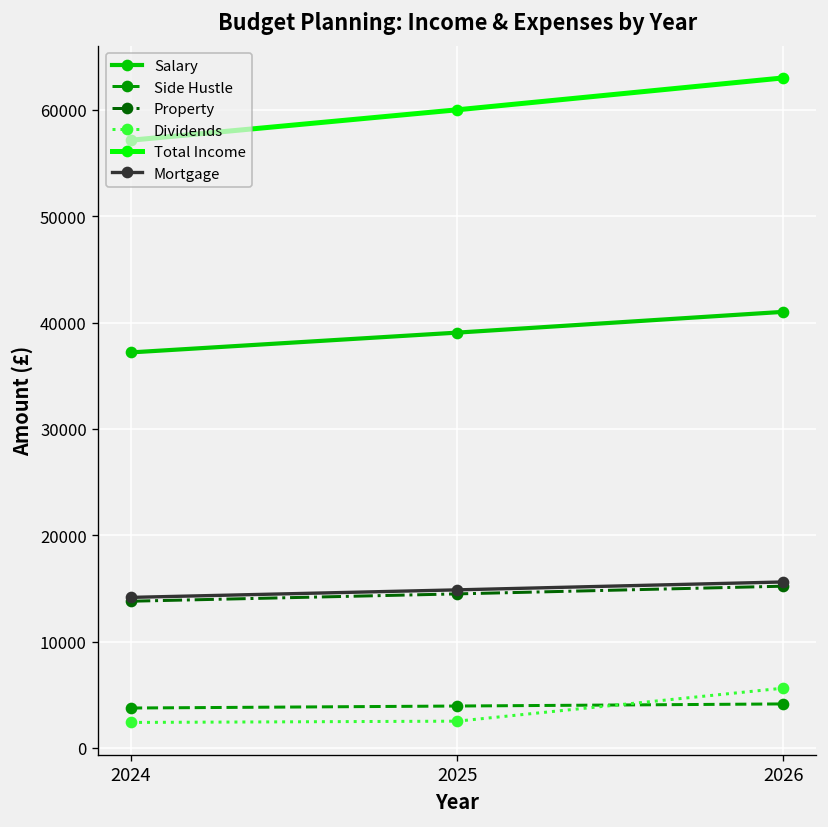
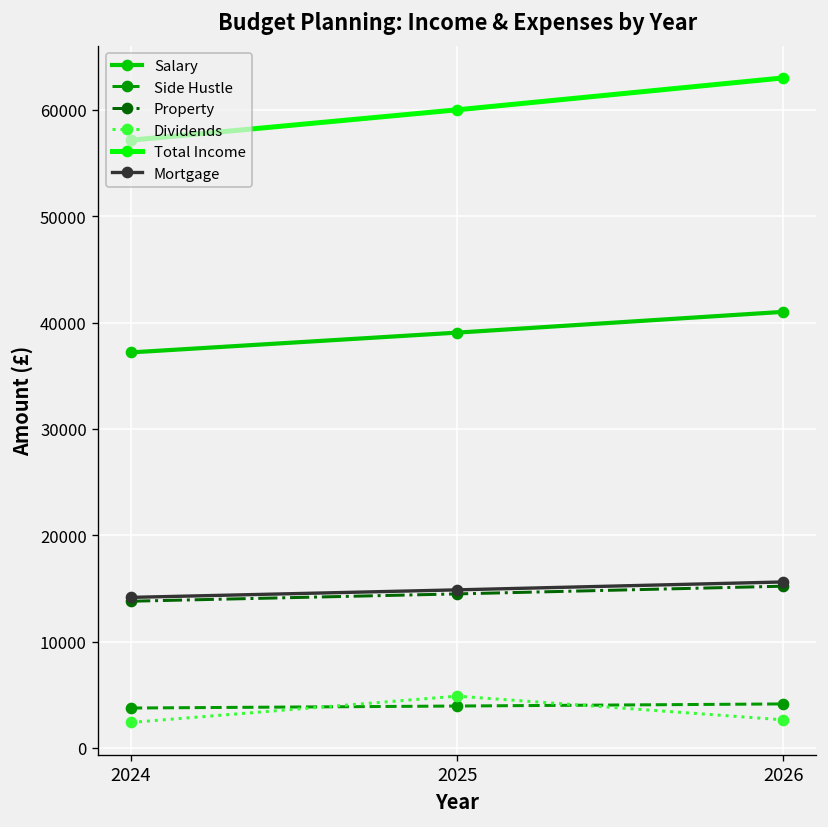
  {
    "Dividends": {
      "2024": 2000,
-     "2025": 3000,
-     "2026": 6000
+     "2025": 5000,
+     "2026": 3000
    },
    "Mortgage": {
      "2024": 14000,
      "2025": 15000,
      "2026": 16000
    }
  }
